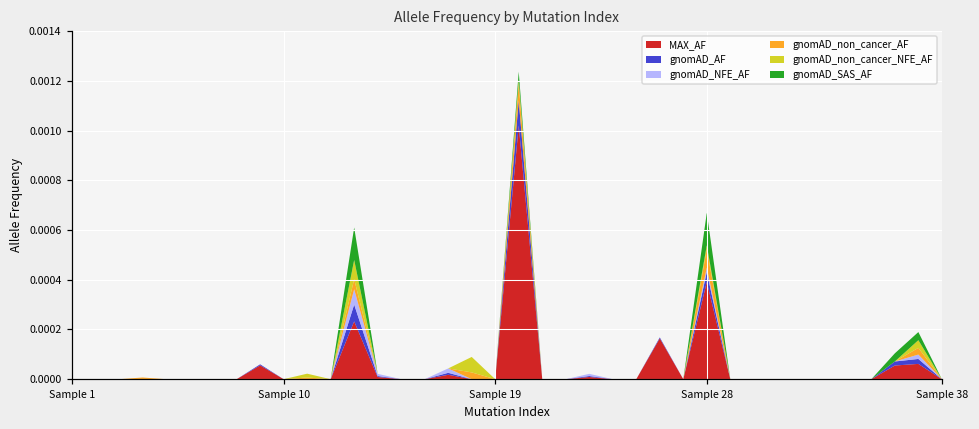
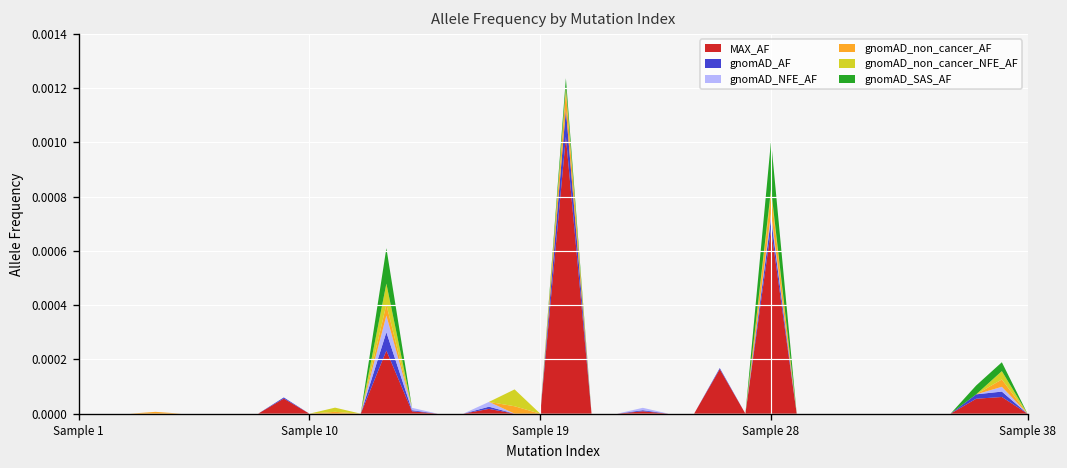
  {
    "MAX_AF": {
-     "Sample 28": 0.00039
+     "Sample 28": 0.00068
    },
    "gnomAD_AF": {
      "Sample 28": 0.00004
    },
    "gnomAD_NFE_AF": {
      "Sample 28": 0.00002
    },
    "gnomAD_non_cancer_AF": {
      "Sample 28": 0.00007
    },
    "gnomAD_non_cancer_NFE_AF": {
      "Sample 28": 0.00002
    },
    "gnomAD_SAS_AF": {
-     "Sample 28": 0.00013
+     "Sample 28": 0.00018
    }
  }
